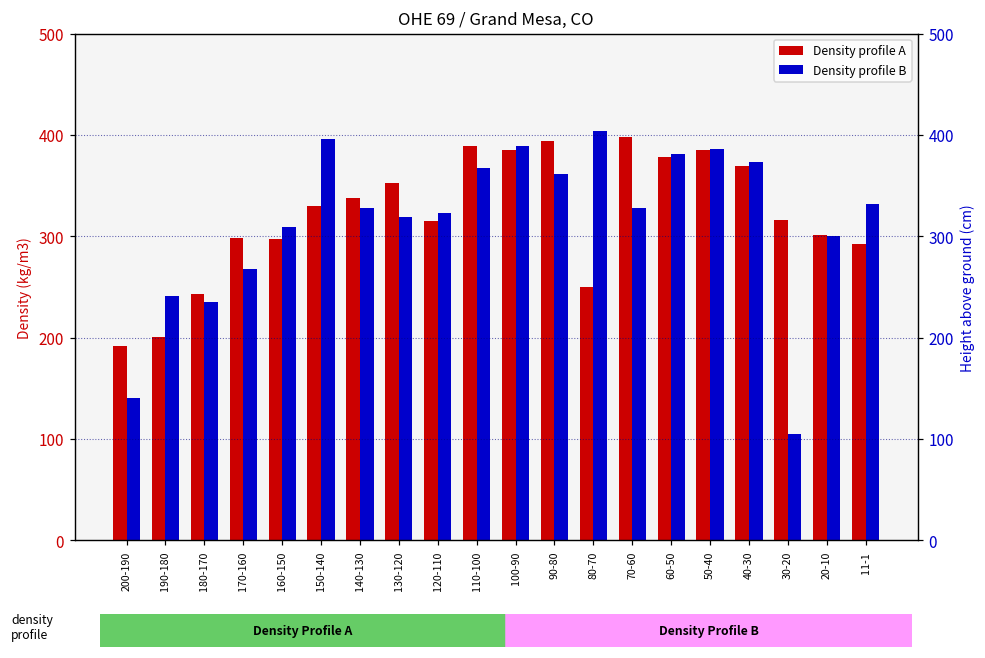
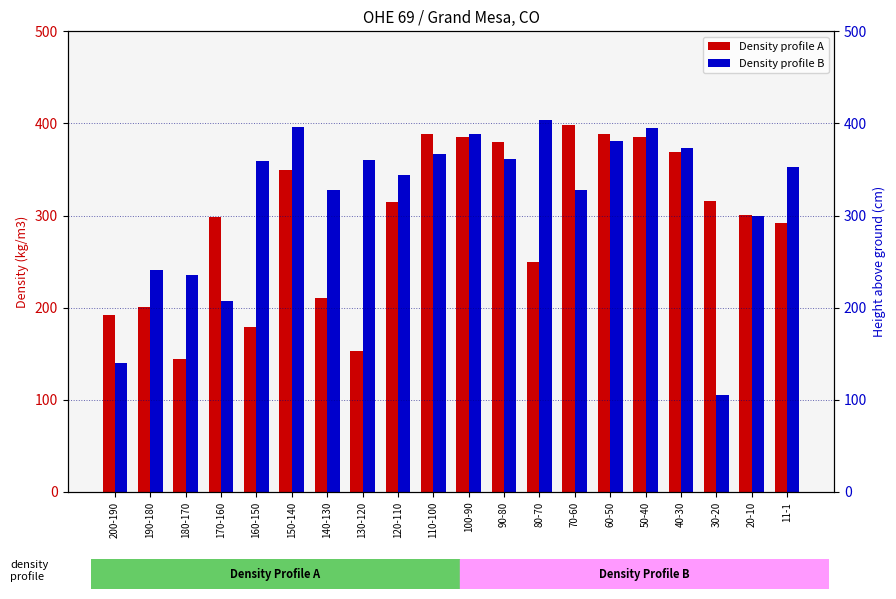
  {
    "Density profile A": {
      "200-190": 190,
      "190-180": 200,
-     "180-170": 240,
+     "180-170": 140,
      "170-160": 300,
-     "160-150": 300,
-     "150-140": 330,
-     "140-130": 340,
-     "130-120": 350,
+     "160-150": 180,
+     "150-140": 350,
+     "140-130": 210,
+     "130-120": 150,
      "120-110": 320,
      "110-100": 390,
      "100-90": 390,
-     "90-80": 390,
+     "90-80": 380,
      "80-70": 250,
      "70-60": 400,
-     "60-50": 380,
+     "60-50": 390,
      "50-40": 390,
      "40-30": 370,
      "30-20": 320,
      "20-10": 300,
      "11-1": 290
    },
    "Density profile B": {
      "200-190": 140,
      "190-180": 240,
      "180-170": 240,
-     "170-160": 270,
-     "160-150": 310,
+     "170-160": 210,
+     "160-150": 360,
      "150-140": 400,
      "140-130": 330,
-     "130-120": 320,
-     "120-110": 320,
+     "130-120": 360,
+     "120-110": 340,
      "110-100": 370,
      "100-90": 390,
      "90-80": 360,
      "80-70": 400,
      "70-60": 330,
      "60-50": 380,
-     "50-40": 390,
+     "50-40": 400,
      "40-30": 370,
      "30-20": 110,
      "20-10": 300,
-     "11-1": 330
+     "11-1": 350
    }
  }
